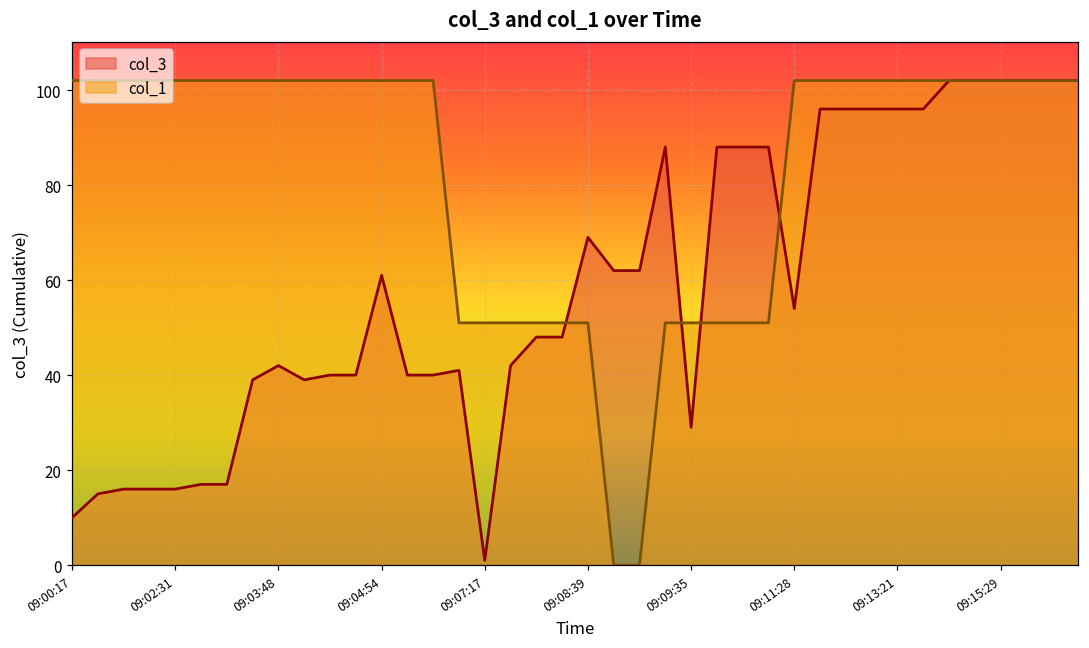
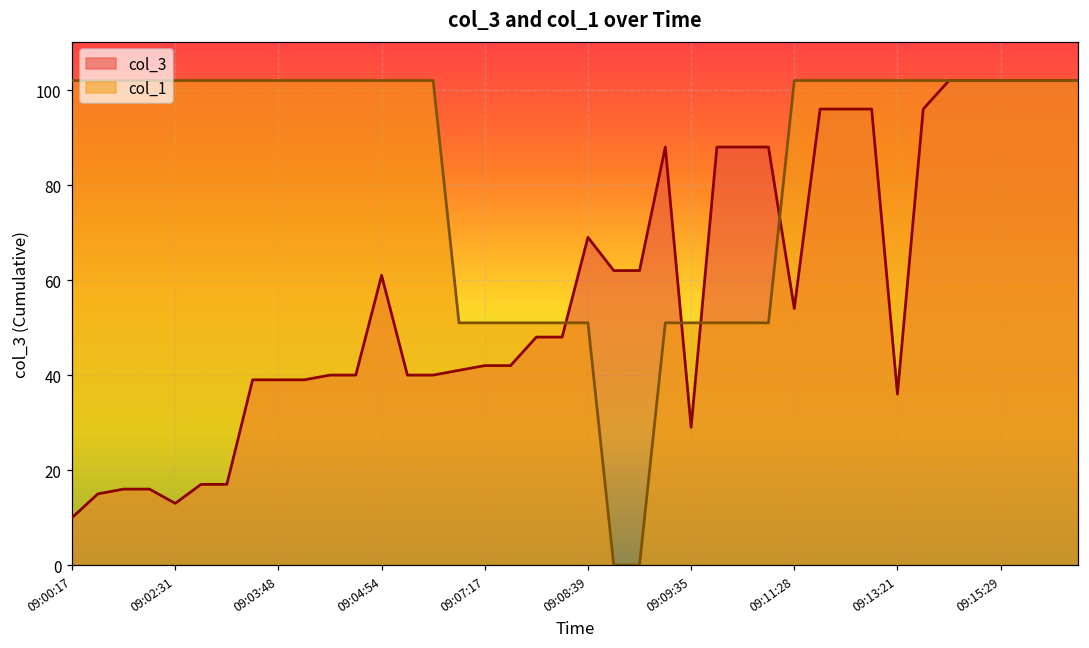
  {
    "col_3": {
      "09:00:17": 10,
-     "09:02:31": 16,
-     "09:03:48": 42,
+     "09:02:31": 13,
+     "09:03:48": 39,
      "09:04:54": 61,
-     "09:07:17": 1,
+     "09:07:17": 42,
      "09:08:39": 69,
      "09:09:35": 29,
      "09:11:28": 54,
-     "09:13:21": 96
+     "09:13:21": 36
    },
    "col_1": {
      "09:00:17": 102,
      "09:02:31": 102,
      "09:03:48": 102,
      "09:04:54": 102,
      "09:07:17": 51,
      "09:08:39": 51,
      "09:09:35": 51,
      "09:11:28": 102,
      "09:13:21": 102
    }
  }
